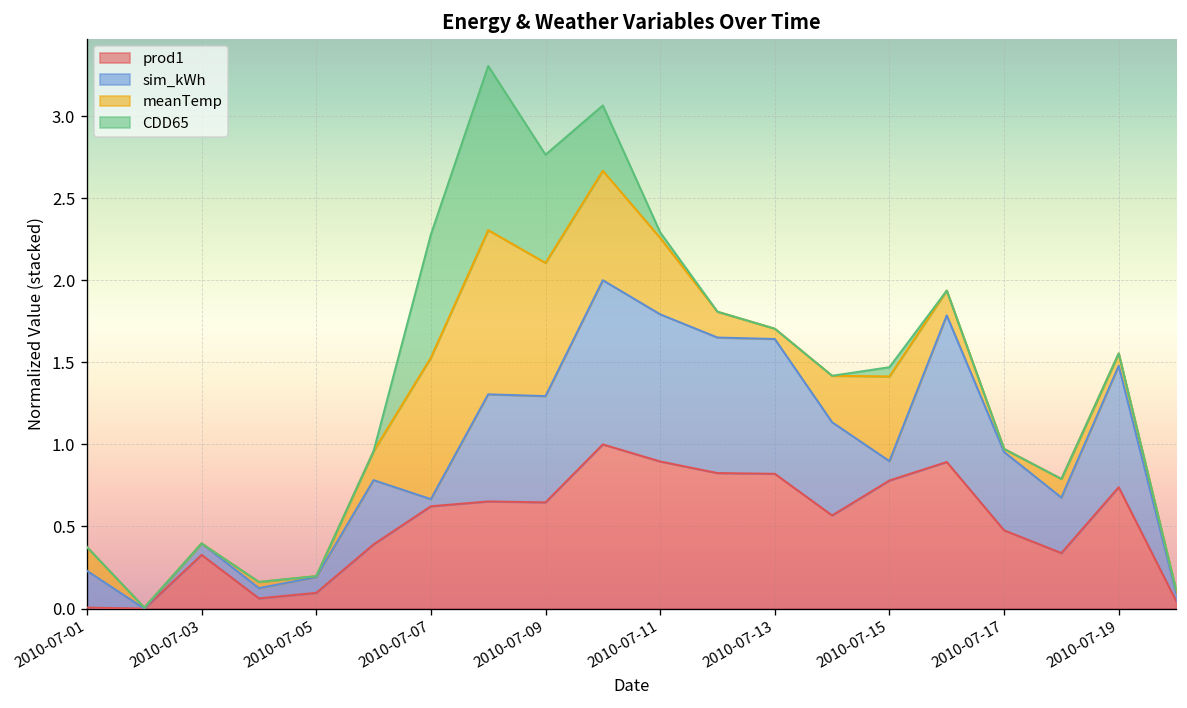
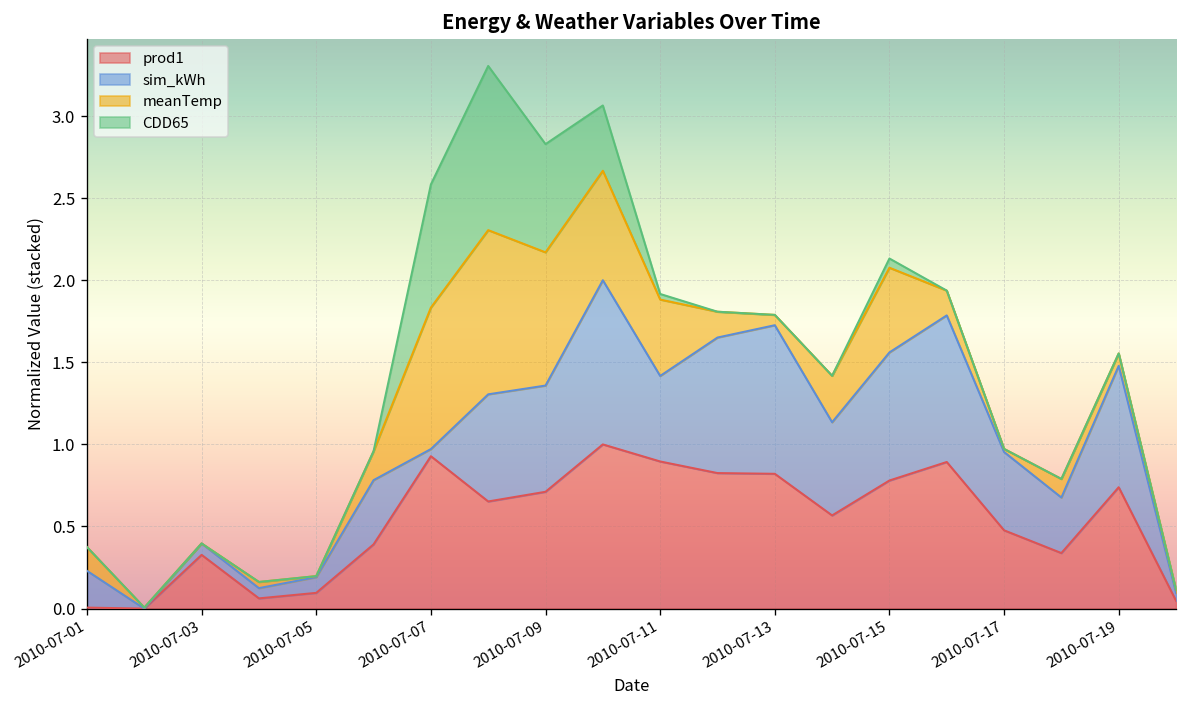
  {
    "prod1": {
      "2010-07-01": 0.01,
      "2010-07-03": 0.33,
      "2010-07-05": 0.10,
-     "2010-07-07": 0.62,
-     "2010-07-09": 0.65,
+     "2010-07-07": 0.93,
+     "2010-07-09": 0.71,
      "2010-07-11": 0.90,
      "2010-07-13": 0.82,
      "2010-07-15": 0.78,
      "2010-07-17": 0.48,
      "2010-07-19": 0.74
    },
    "sim_kWh": {
      "2010-07-01": 0.22,
      "2010-07-07": 0.04,
      "2010-07-09": 0.65,
-     "2010-07-11": 0.90,
-     "2010-07-13": 0.82,
-     "2010-07-15": 0.12,
+     "2010-07-11": 0.52,
+     "2010-07-13": 0.90,
+     "2010-07-15": 0.78,
      "2010-07-19": 0.74
    },
    "meanTemp": {
      "2010-07-07": 0.86,
      "2010-07-09": 0.81,
      "2010-07-11": 0.47,
      "2010-07-15": 0.52
    },
    "CDD65": {
      "2010-07-07": 0.75,
      "2010-07-09": 0.66,
      "2010-07-11": 0.03,
      "2010-07-15": 0.06
    }
  }
